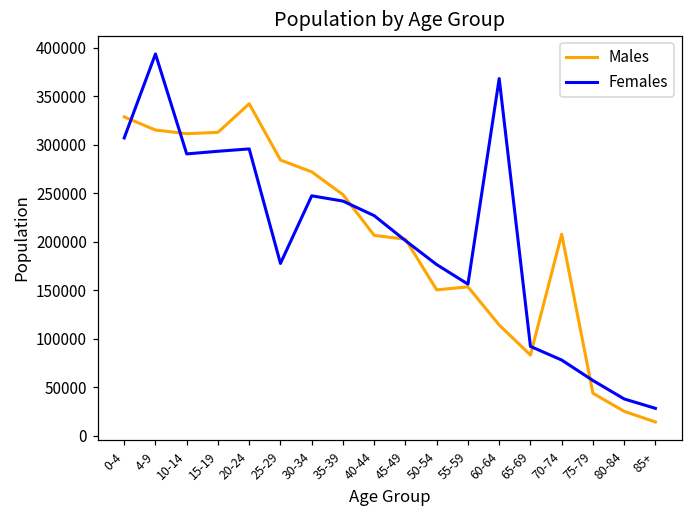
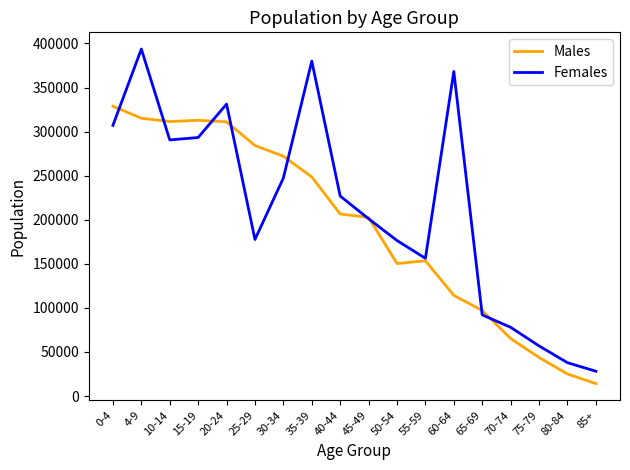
  {
    "Males": {
      "0-4": 330000,
      "4-9": 320000,
      "10-14": 310000,
      "15-19": 310000,
-     "20-24": 340000,
+     "20-24": 310000,
      "25-29": 280000,
      "30-34": 270000,
      "35-39": 250000,
      "40-44": 210000,
      "50-54": 150000,
      "60-64": 110000,
-     "65-69": 80000,
-     "70-74": 210000,
+     "65-69": 100000,
+     "70-74": 70000,
      "75-79": 40000,
      "80-84": 30000,
      "85+": 10000
    },
    "Females": {
      "0-4": 310000,
      "4-9": 390000,
      "10-14": 290000,
      "15-19": 290000,
-     "20-24": 300000,
+     "20-24": 330000,
      "25-29": 180000,
      "30-34": 250000,
-     "35-39": 240000,
+     "35-39": 380000,
      "40-44": 230000,
      "50-54": 180000,
      "60-64": 370000,
      "65-69": 90000,
      "70-74": 80000,
      "75-79": 60000,
      "80-84": 40000,
      "85+": 30000
    }
  }
